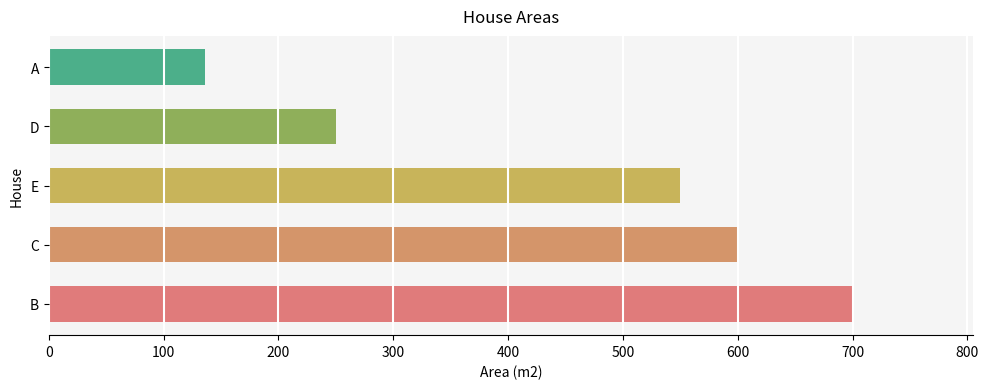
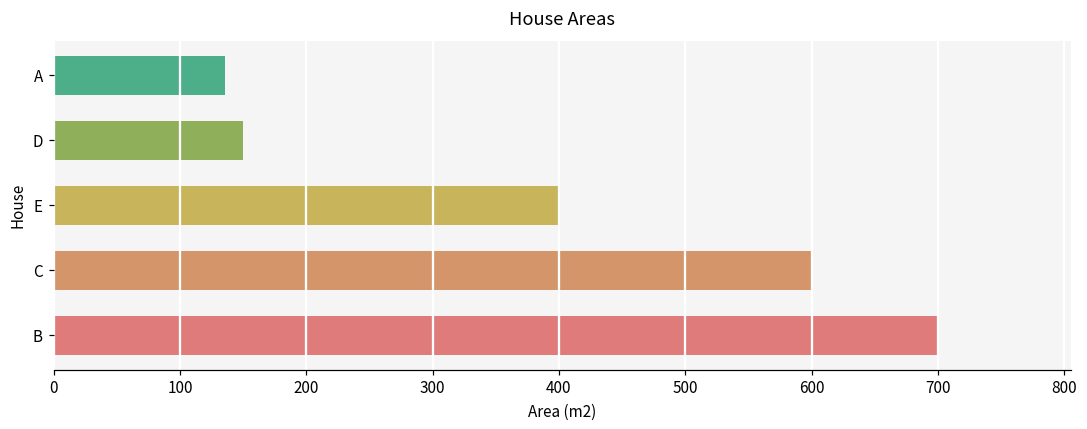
  {
    "A": 136,
-   "D": 250,
-   "E": 550,
+   "D": 150,
+   "E": 401,
    "C": 600,
    "B": 700
  }
